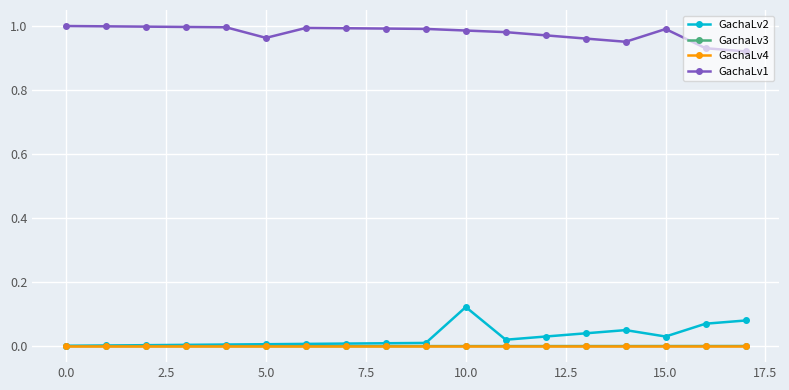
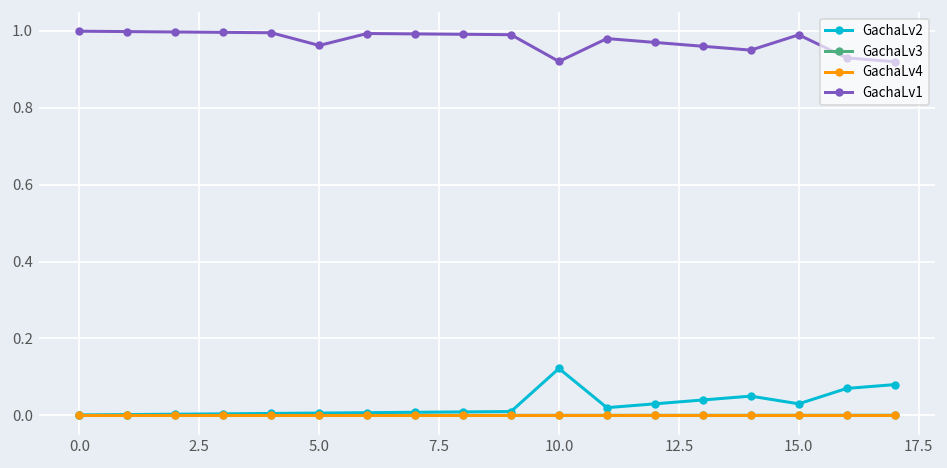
  {
    "GachaLv2": {
      "10.0": 0.12,
      "15.0": 0.03
    },
    "GachaLv4": {
      "10.0": 0.00,
      "15.0": 0.00
    },
    "GachaLv1": {
      "0.0": 1.00,
      "5.0": 0.96,
-     "10.0": 0.98,
+     "10.0": 0.92,
      "15.0": 0.99
    }
  }
